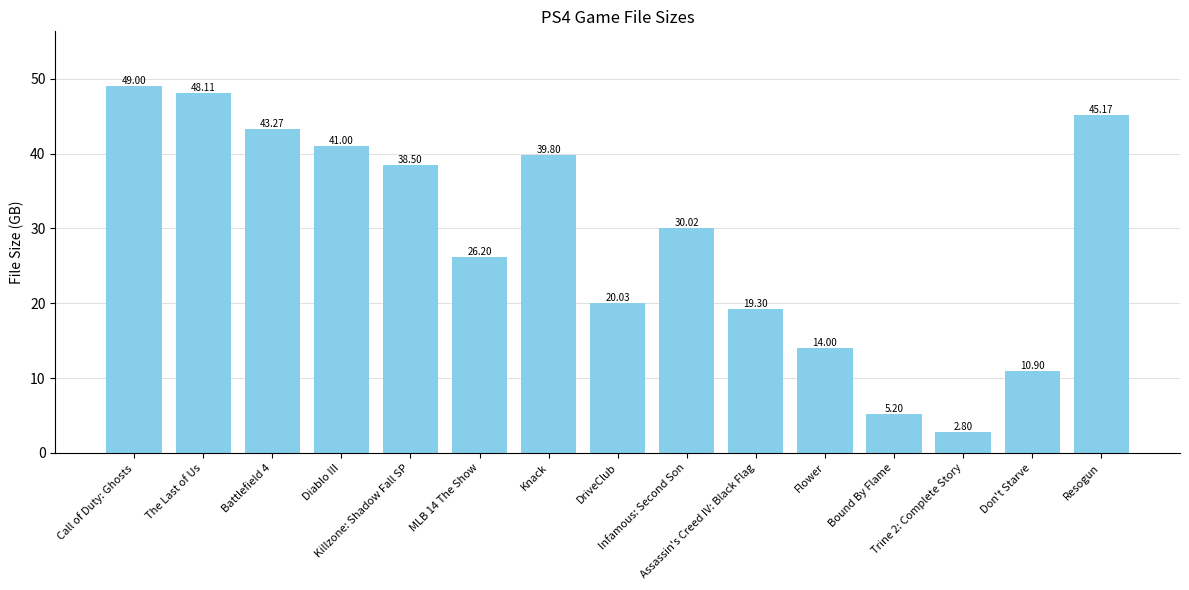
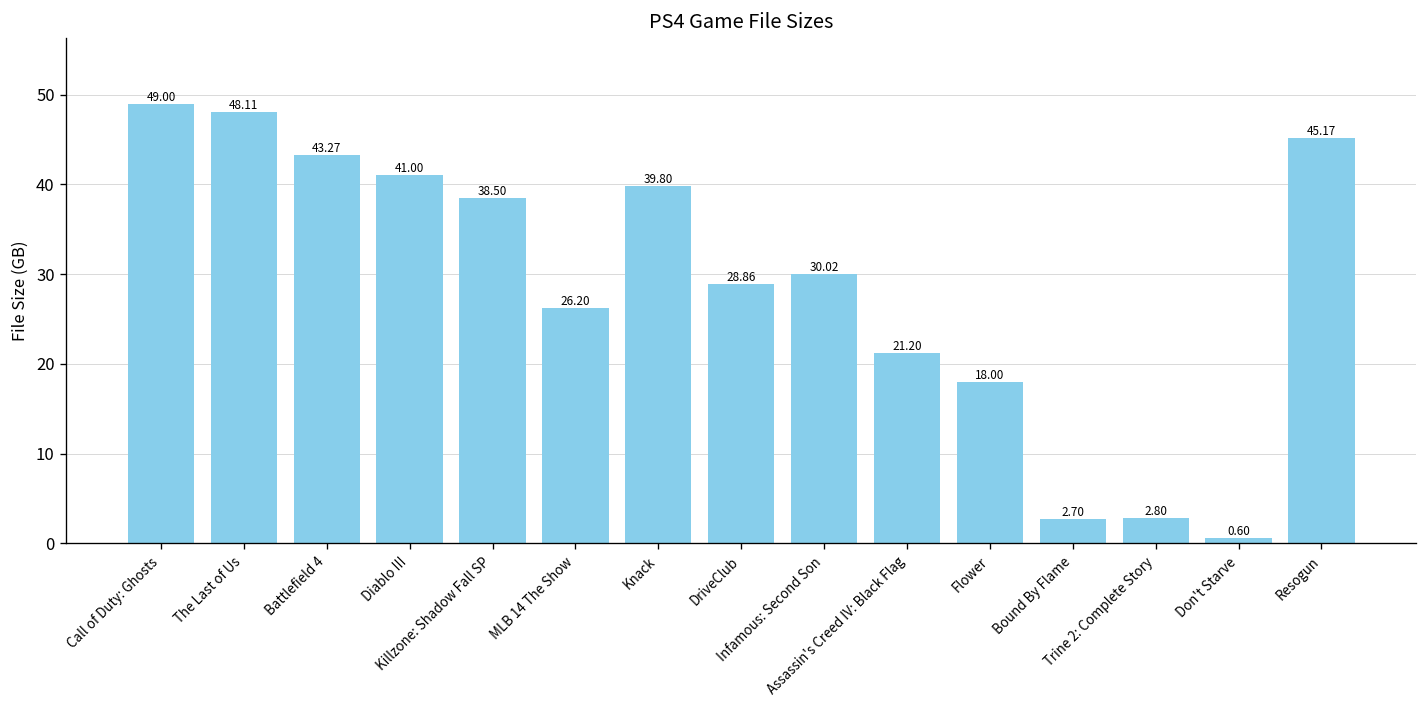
  {
    "Call of Duty: Ghosts": 49.00,
    "The Last of Us": 48.11,
    "Battlefield 4": 43.27,
    "Diablo III": 41.00,
    "Killzone: Shadow Fall SP": 38.50,
    "MLB 14 The Show": 26.20,
    "Knack": 39.80,
-   "DriveClub": 20.03,
+   "DriveClub": 28.86,
    "Infamous: Second Son": 30.02,
-   "Assassin's Creed IV: Black Flag": 19.30,
-   "Flower": 14.00,
-   "Bound By Flame": 5.20,
+   "Assassin's Creed IV: Black Flag": 21.20,
+   "Flower": 18.00,
+   "Bound By Flame": 2.70,
    "Trine 2: Complete Story": 2.80,
-   "Don't Starve": 10.90,
+   "Don't Starve": 0.60,
    "Resogun": 45.17
  }
